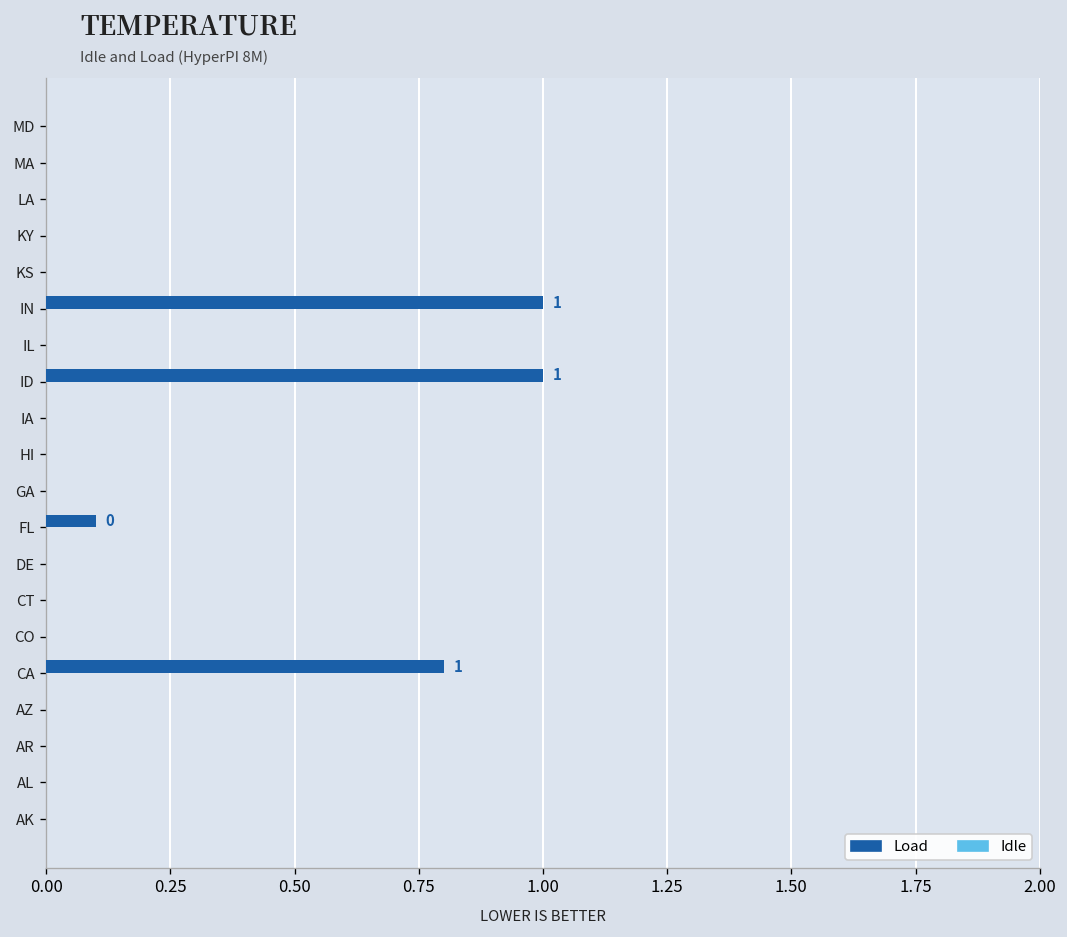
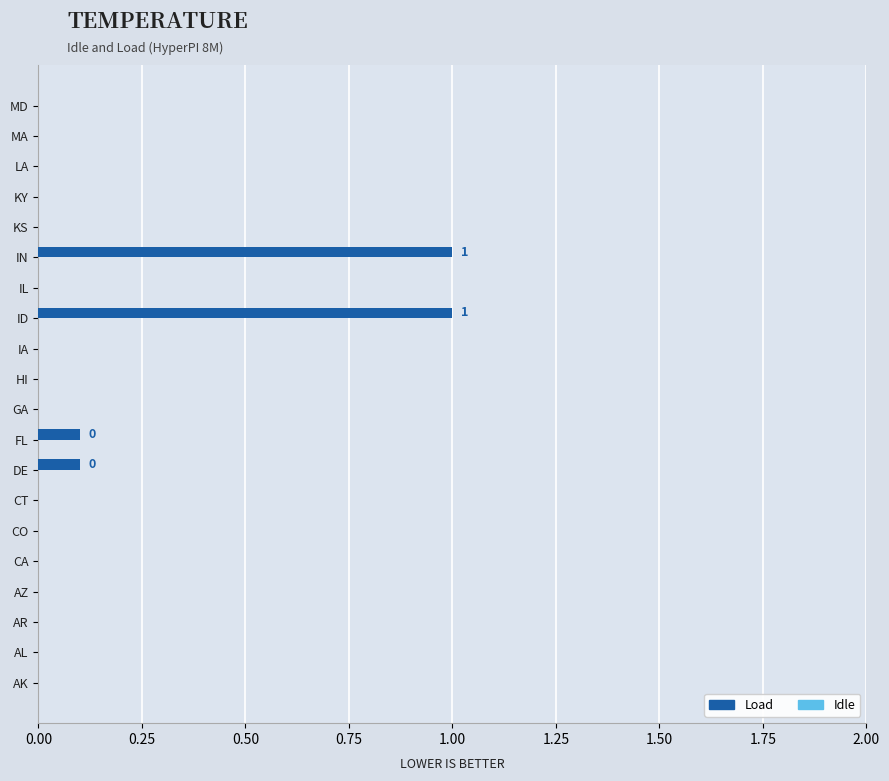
  {
    "Load": {
      "IN": 1,
      "ID": 1,
      "FL": 0,
-     "DE": 0.0,
-     "CA": 1
+     "DE": 0.1,
+     "CA": 0
    },
    "Idle": {
      "MD": 0.0,
      "MA": 0.0,
      "LA": 0.0,
      "KY": 0.0,
      "KS": 0.0,
      "IN": 0.0,
      "IL": 0.0,
      "ID": 0.0,
      "IA": 0.0,
      "HI": 0.0,
      "GA": 0.0,
      "FL": 0.0,
      "DE": 0.0,
      "CT": 0.0,
      "CO": 0.0,
      "CA": 0.0,
      "AZ": 0.0,
      "AR": 0.0,
      "AL": 0.0,
      "AK": 0.0
    }
  }
